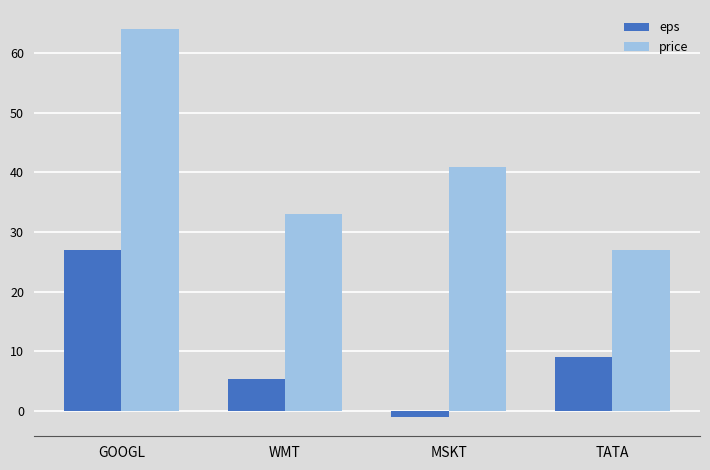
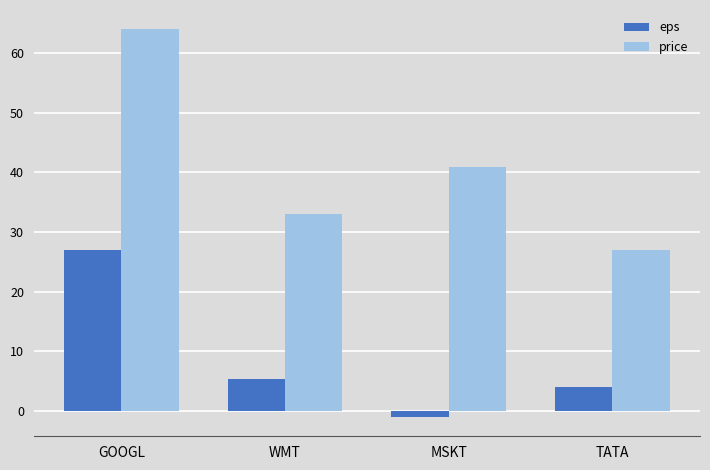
  {
    "eps": {
      "GOOGL": 27,
      "WMT": 5,
      "MSKT": -1,
-     "TATA": 9
+     "TATA": 4
    },
    "price": {
      "GOOGL": 64,
      "WMT": 33,
      "MSKT": 41,
      "TATA": 27
    }
  }
